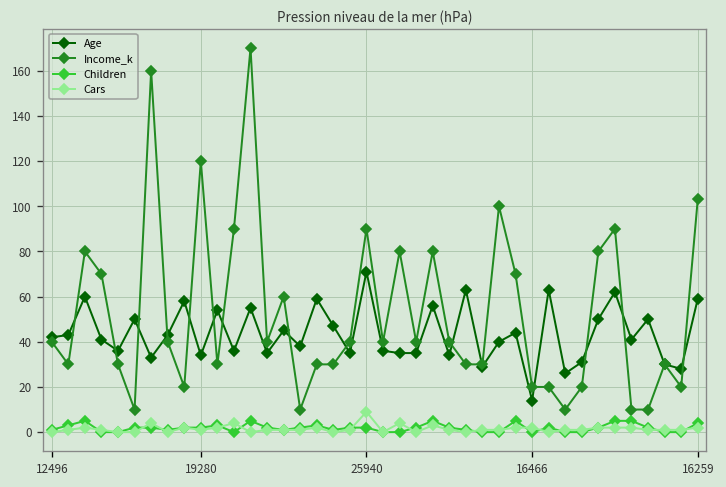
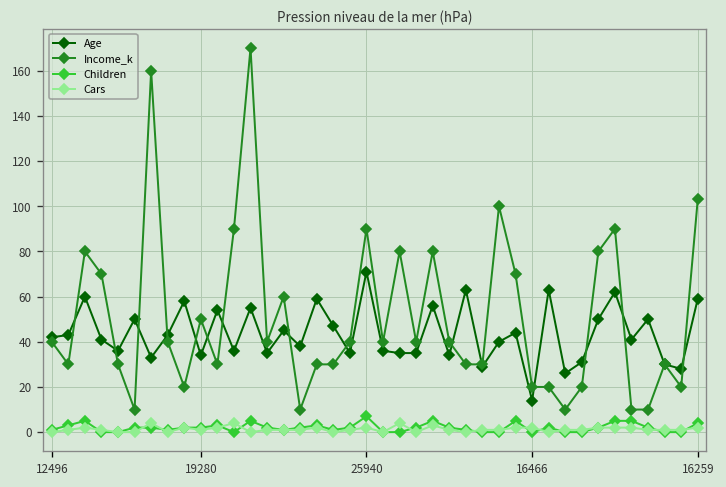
  {
    "Age": {
      "12496": 42,
      "19280": 34,
      "25940": 71,
      "16466": 14,
      "16259": 59
    },
    "Income_k": {
      "12496": 40,
-     "19280": 120,
+     "19280": 50,
      "25940": 90,
      "16466": 20,
      "16259": 103
    },
    "Children": {
-     "25940": 2,
+     "25940": 7,
      "16466": 0,
      "16259": 4
    },
    "Cars": {
-     "25940": 9,
+     "25940": 2,
      "16466": 2,
      "16259": 2
    }
  }
